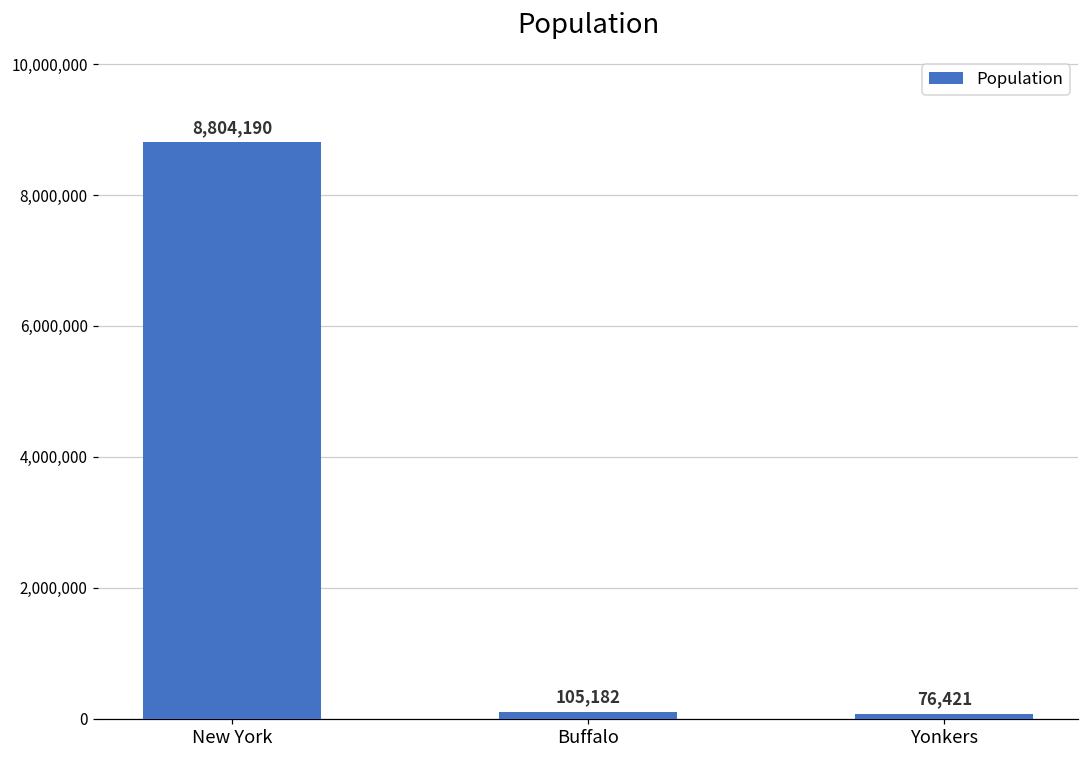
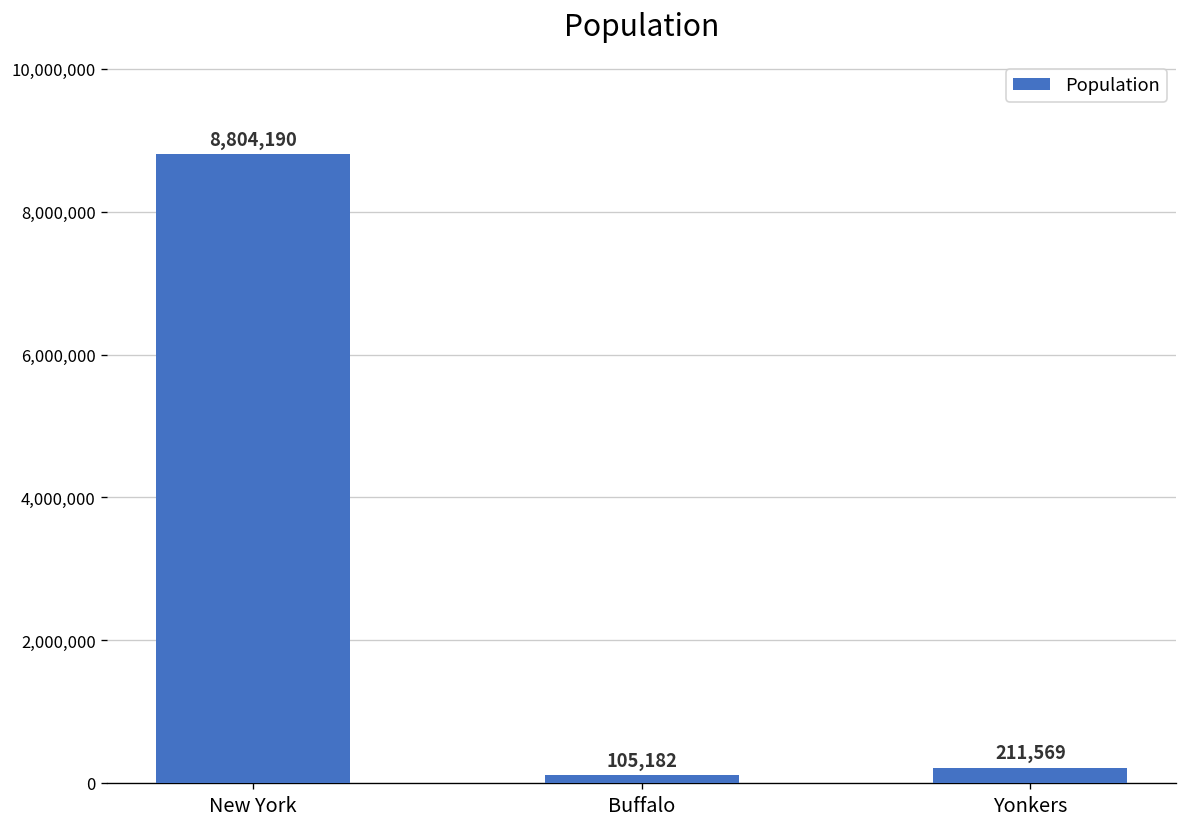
  {
    "New York": "8,804,190",
    "Buffalo": "105,182",
-   "Yonkers": "76,421"
+   "Yonkers": "211,569"
  }
